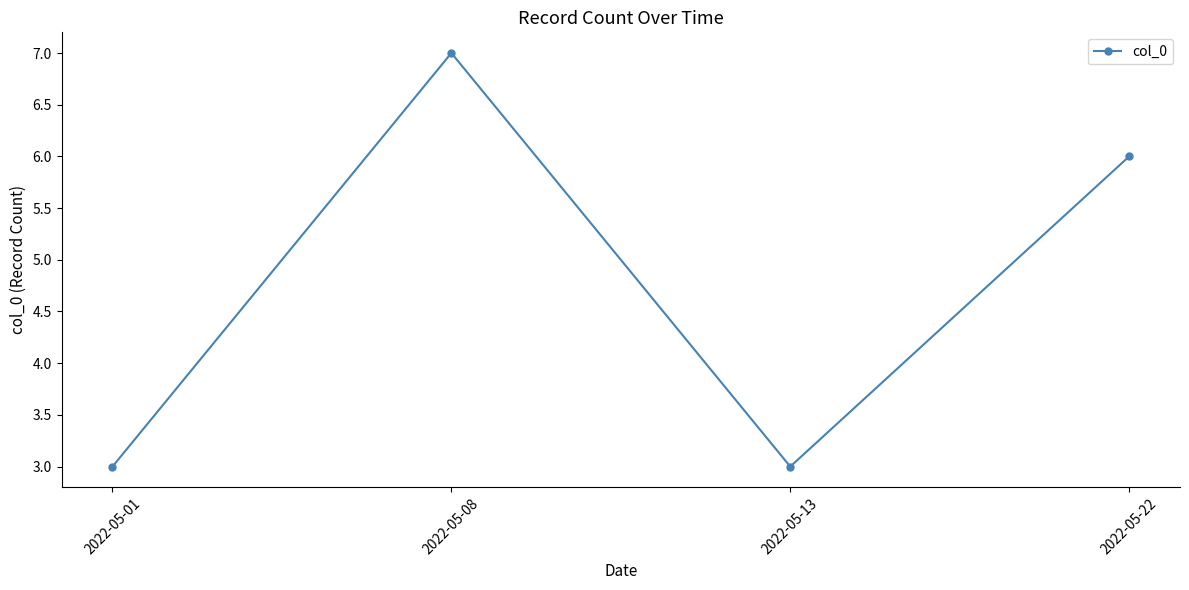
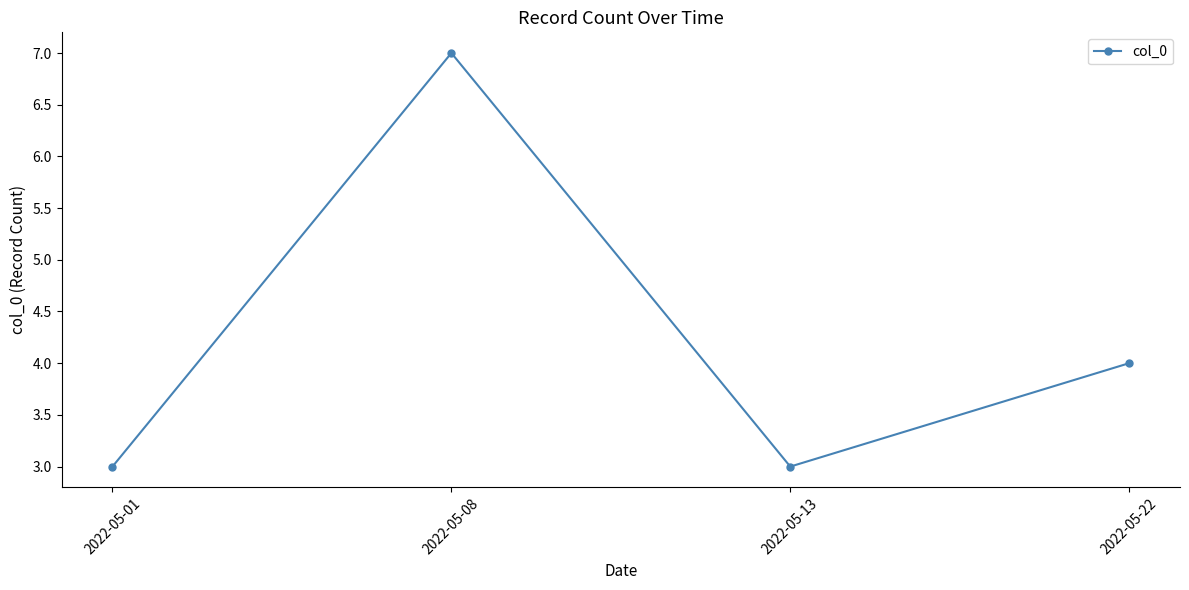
  {
    "2022-05-01": 3,
    "2022-05-08": 7,
    "2022-05-13": 3,
-   "2022-05-22": 6
+   "2022-05-22": 4
  }
